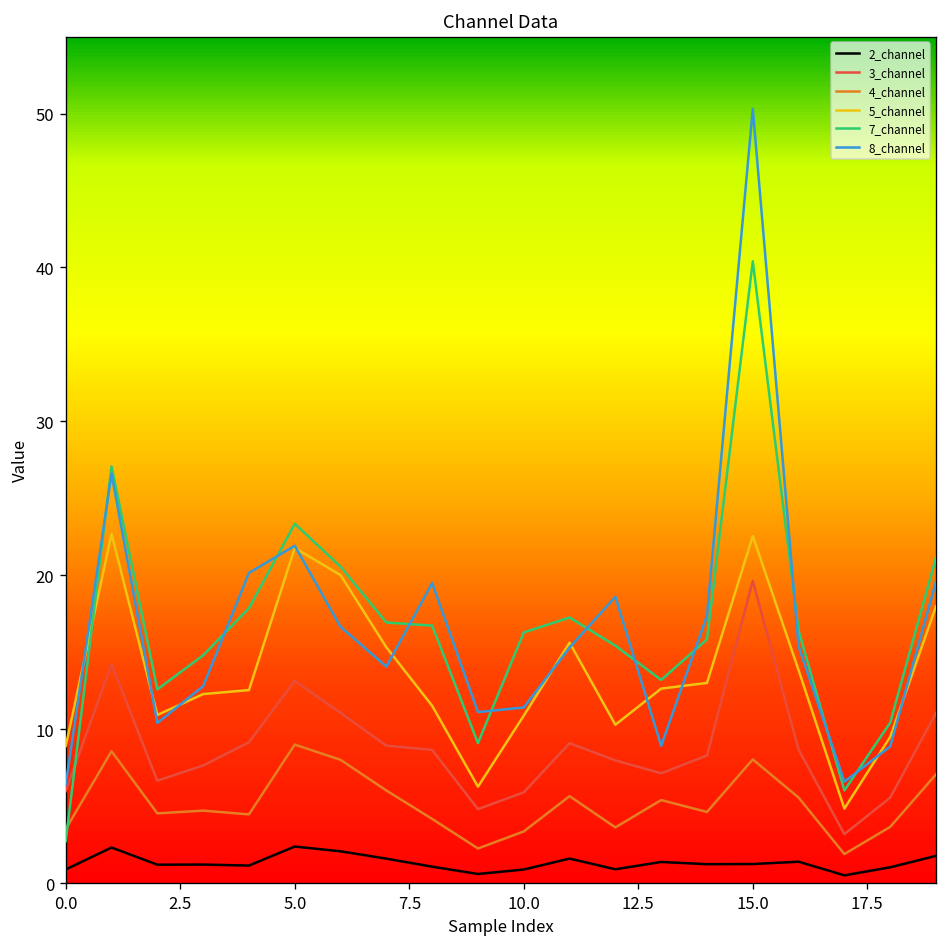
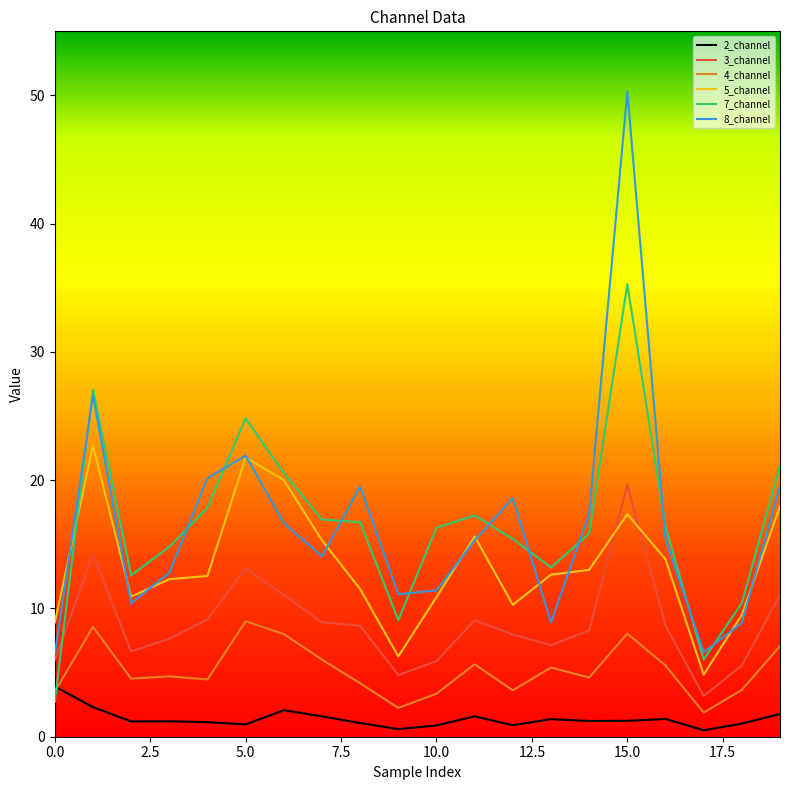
  {
    "2_channel": {
-     "0.0": 0.9,
-     "5.0": 2.4,
+     "0.0": 3.9,
+     "5.0": 1.0,
      "10.0": 0.9,
      "15.0": 1.2
    },
    "5_channel": {
      "0.0": 8.9,
      "10.0": 10.9,
-     "15.0": 22.6
+     "15.0": 17.4
    },
    "7_channel": {
      "0.0": 2.7,
-     "5.0": 23.3,
+     "5.0": 24.8,
      "10.0": 16.3,
-     "15.0": 40.4
+     "15.0": 35.3
    },
    "8_channel": {
      "0.0": 6.4,
      "10.0": 11.4,
      "15.0": 50.3
    }
  }
